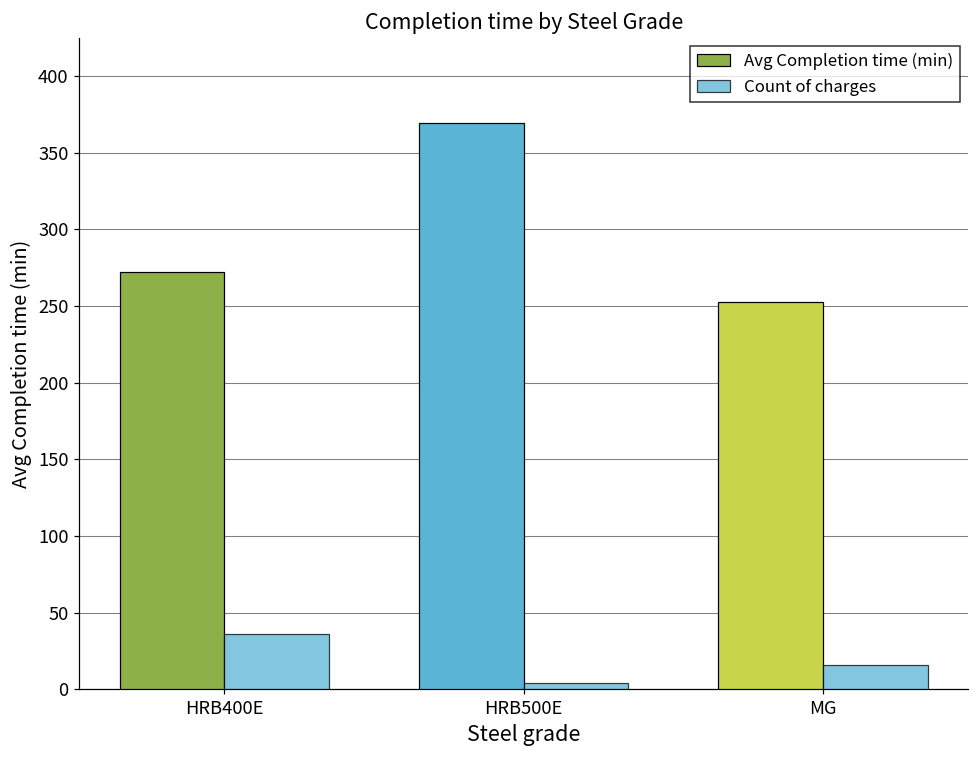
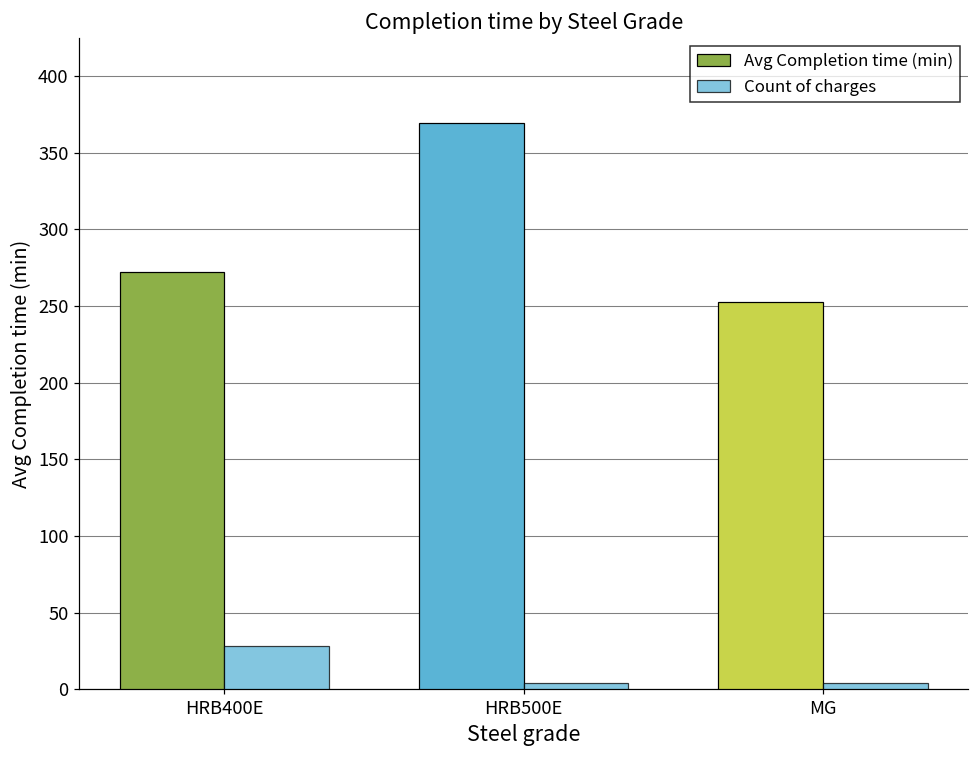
  {
    "Avg Completion time (min)": {
      "HRB400E": 273,
      "HRB500E": 370,
      "MG": 253
    },
    "Count of charges": {
-     "HRB400E": 36,
+     "HRB400E": 28,
      "HRB500E": 4,
-     "MG": 16
+     "MG": 4
    }
  }
